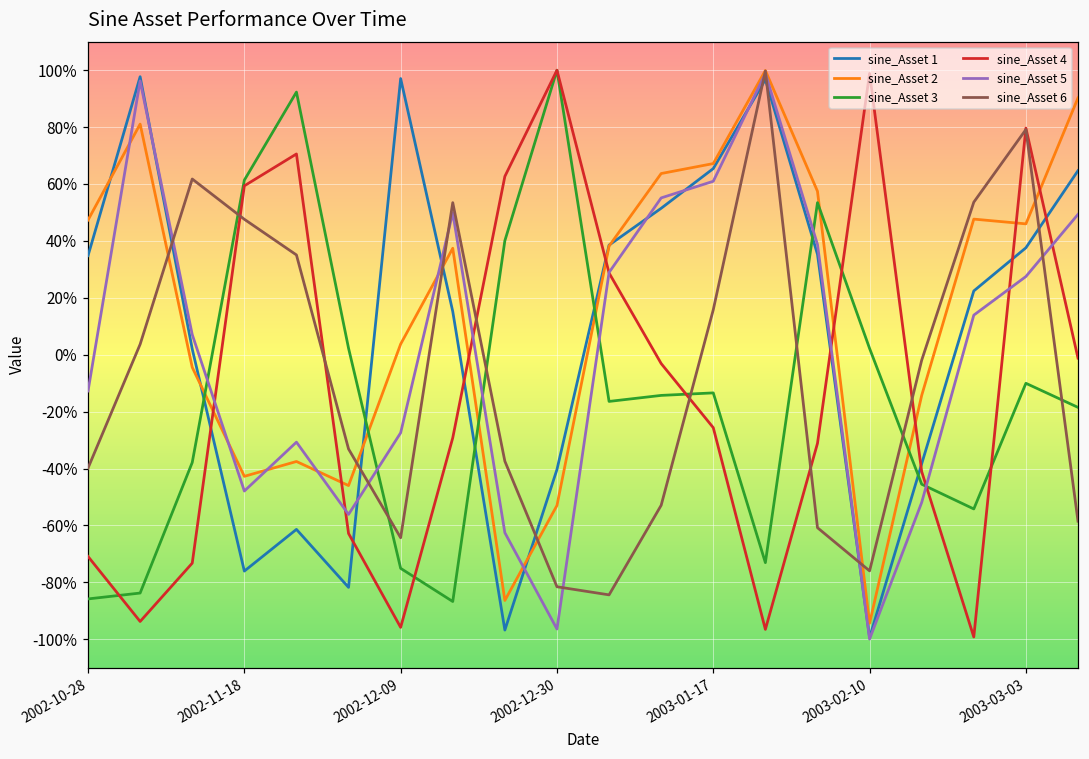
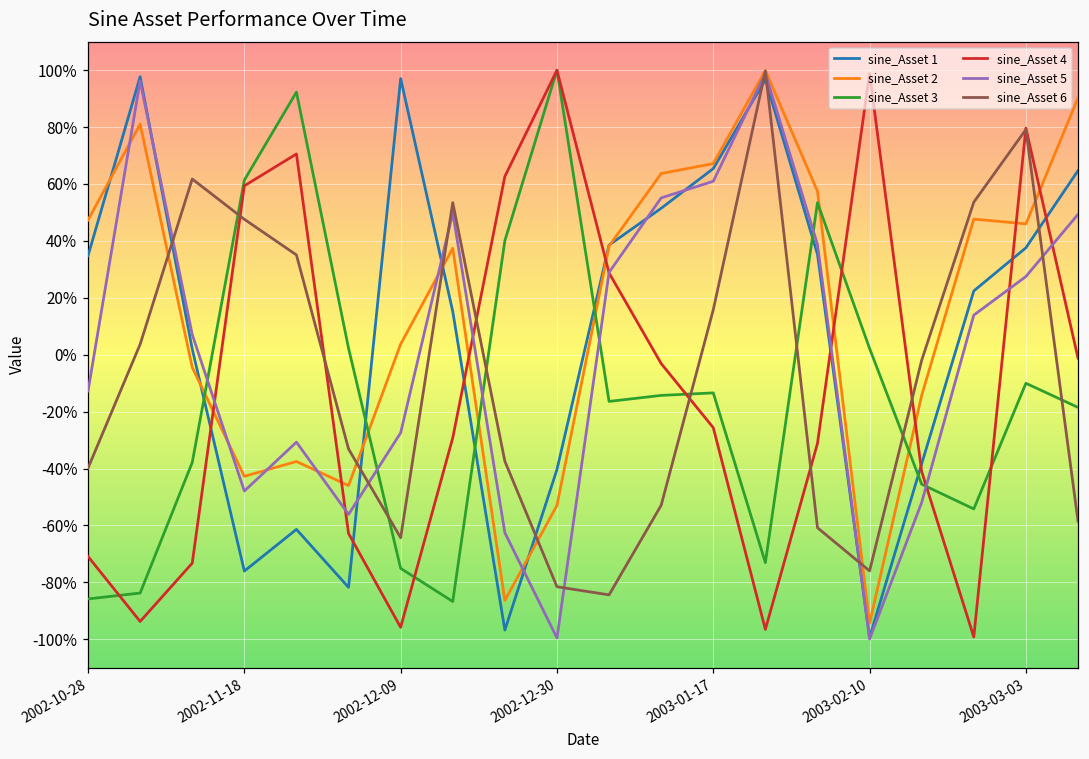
  {
    "sine_Asset 1": {
      "2002-10-28": "35%",
      "2002-11-18": "-76%",
      "2002-12-09": "97%",
      "2002-12-30": "-40%",
      "2003-01-17": "65%",
      "2003-03-03": "38%"
    },
    "sine_Asset 2": {
      "2002-10-28": "47%",
      "2002-11-18": "-43%",
      "2002-12-09": "4%",
      "2002-12-30": "-53%",
      "2003-01-17": "67%",
      "2003-02-10": "-94%",
      "2003-03-03": "46%"
    },
    "sine_Asset 3": {
      "2002-10-28": "-86%",
      "2002-11-18": "61%",
      "2002-12-09": "-75%",
      "2003-01-17": "-13%",
      "2003-02-10": "2%",
      "2003-03-03": "-10%"
    },
    "sine_Asset 4": {
      "2002-10-28": "-71%",
      "2002-11-18": "59%",
      "2002-12-09": "-96%",
      "2003-01-17": "-26%"
    },
    "sine_Asset 5": {
      "2002-10-28": "-13%",
      "2002-11-18": "-48%",
      "2002-12-09": "-27%",
-     "2002-12-30": "-96%",
+     "2002-12-30": "-100%",
      "2003-01-17": "61%",
      "2003-03-03": "27%"
    },
    "sine_Asset 6": {
      "2002-10-28": "-40%",
      "2002-11-18": "48%",
      "2002-12-09": "-64%",
      "2002-12-30": "-82%",
      "2003-01-17": "16%",
      "2003-02-10": "-76%"
    }
  }
